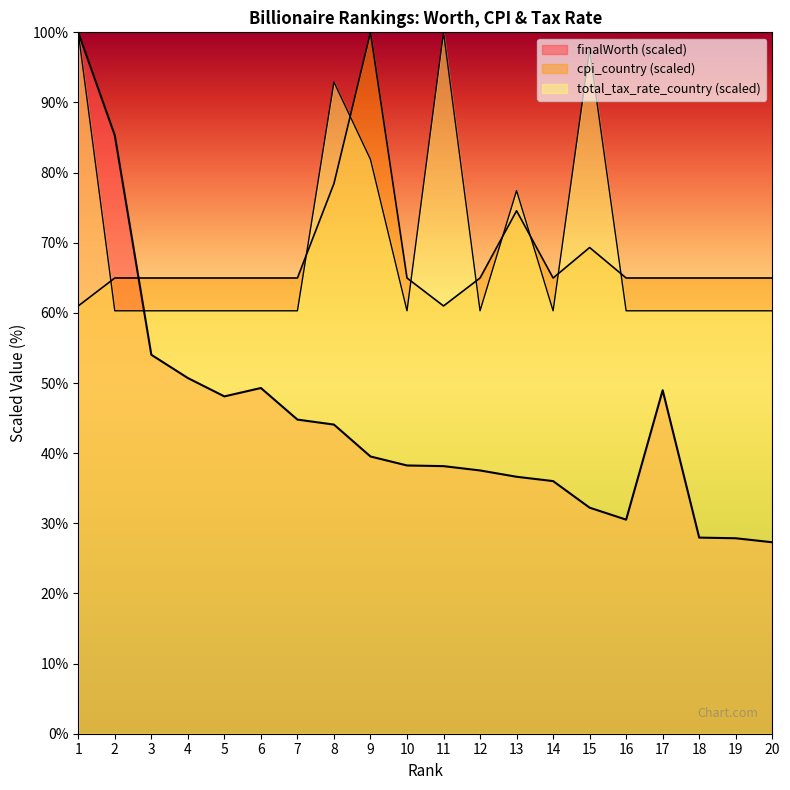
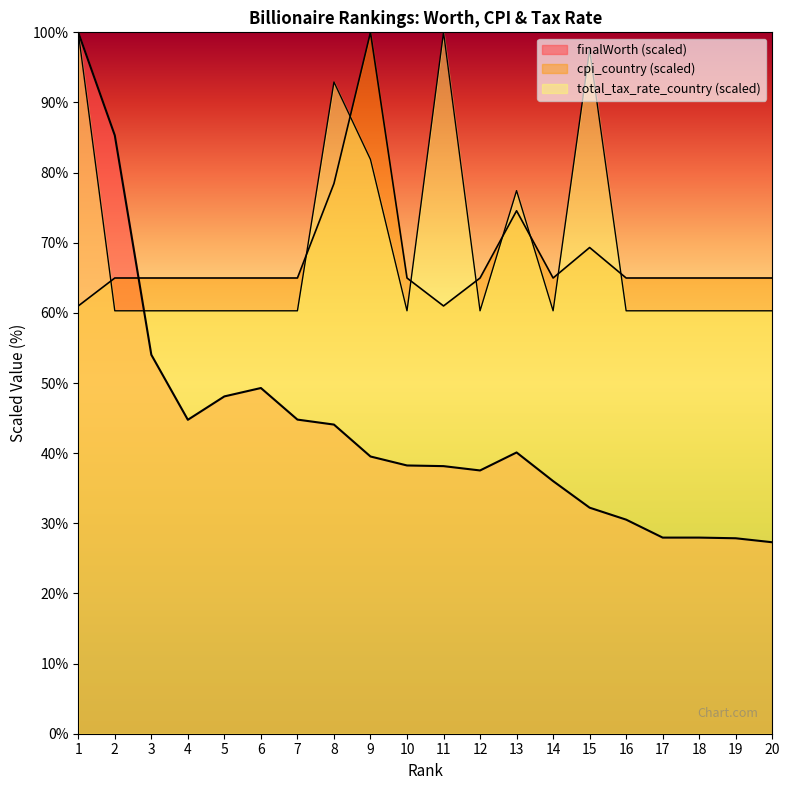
  {
    "finalWorth (scaled)": {
      "2": "85%",
      "3": "54%",
-     "4": "51%",
+     "4": "45%",
      "5": "48%",
      "6": "49%",
      "7": "45%",
      "8": "44%",
      "9": "40%",
      "10": "38%",
      "11": "38%",
      "12": "38%",
-     "13": "37%",
+     "13": "40%",
      "14": "36%",
      "15": "32%",
      "16": "31%",
-     "17": "49%",
+     "17": "28%",
      "18": "28%",
      "19": "28%",
      "20": "27%"
    },
    "cpi_country (scaled)": {
      "1": "61%",
      "2": "65%",
      "3": "65%",
      "4": "65%",
      "5": "65%",
      "6": "65%",
      "7": "65%",
      "8": "78%",
      "9": "100%",
      "10": "65%",
      "11": "61%",
      "12": "65%",
      "13": "75%",
      "14": "65%",
      "15": "69%",
      "16": "65%",
      "17": "65%",
      "18": "65%",
      "19": "65%",
      "20": "65%"
    },
    "total_tax_rate_country (scaled)": {
      "2": "60%",
      "3": "60%",
      "4": "60%",
      "5": "60%",
      "6": "60%",
      "7": "60%",
      "8": "93%",
      "9": "82%",
      "10": "60%",
      "11": "100%",
      "12": "60%",
      "13": "77%",
      "14": "60%",
      "16": "60%",
      "17": "60%",
      "18": "60%",
      "19": "60%",
      "20": "60%"
    }
  }
